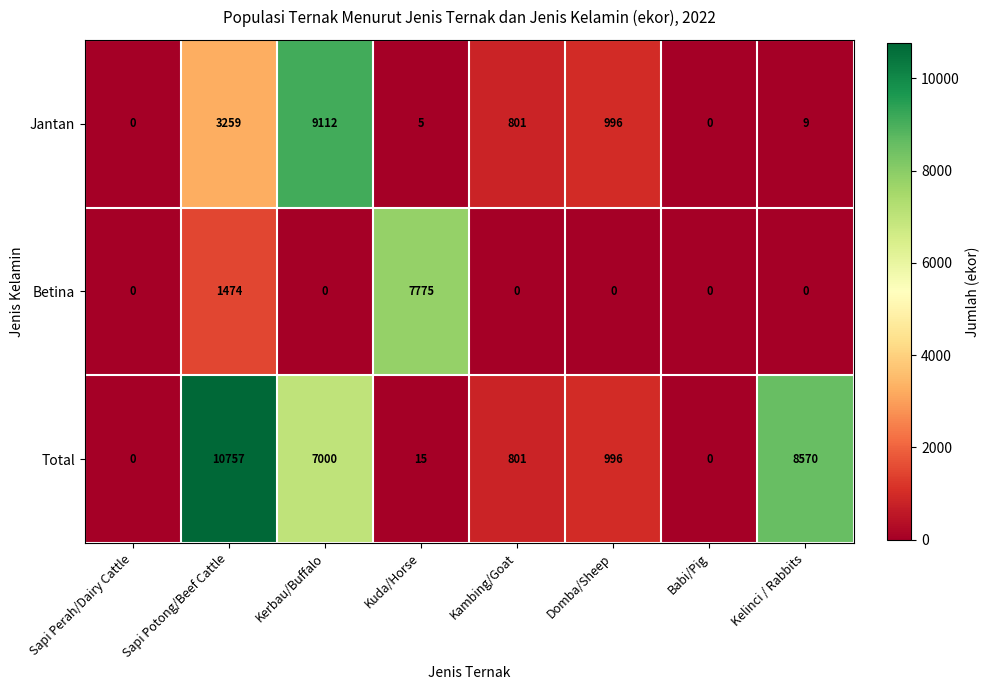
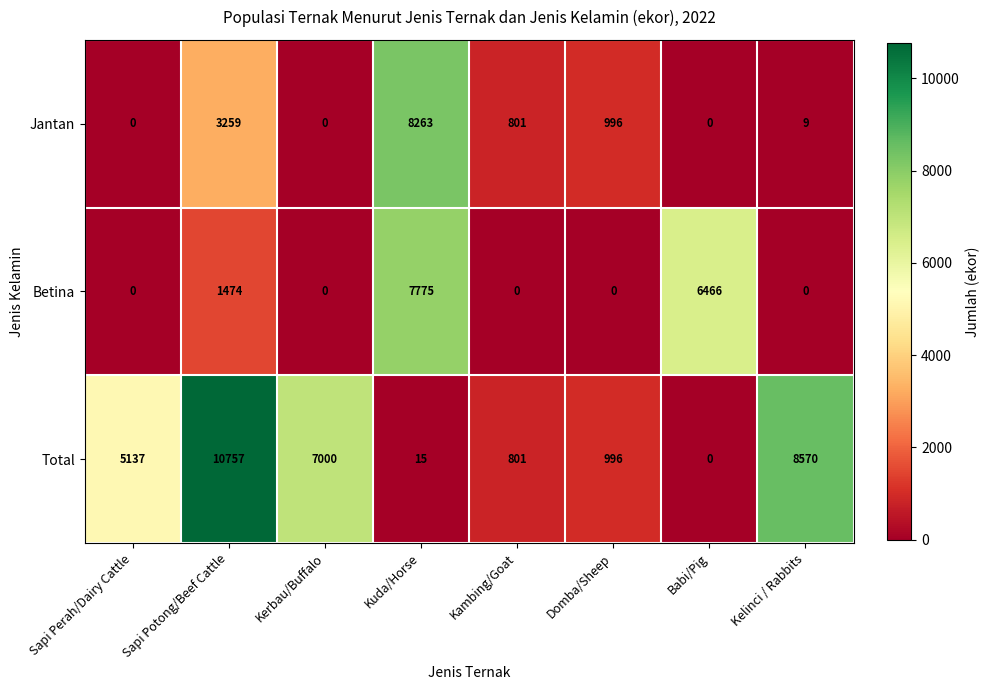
  {
    "Jantan": {
      "Sapi Perah/Dairy Cattle": 0,
      "Sapi Potong/Beef Cattle": 3259,
-     "Kerbau/Buffalo": 9112,
-     "Kuda/Horse": 5,
+     "Kerbau/Buffalo": 0,
+     "Kuda/Horse": 8263,
      "Kambing/Goat": 801,
      "Domba/Sheep": 996,
      "Babi/Pig": 0,
      "Kelinci / Rabbits": 9
    },
    "Betina": {
      "Sapi Perah/Dairy Cattle": 0,
      "Sapi Potong/Beef Cattle": 1474,
      "Kerbau/Buffalo": 0,
      "Kuda/Horse": 7775,
      "Kambing/Goat": 0,
      "Domba/Sheep": 0,
-     "Babi/Pig": 0,
+     "Babi/Pig": 6466,
      "Kelinci / Rabbits": 0
    },
    "Total": {
-     "Sapi Perah/Dairy Cattle": 0,
+     "Sapi Perah/Dairy Cattle": 5137,
      "Sapi Potong/Beef Cattle": 10757,
      "Kerbau/Buffalo": 7000,
      "Kuda/Horse": 15,
      "Kambing/Goat": 801,
      "Domba/Sheep": 996,
      "Babi/Pig": 0,
      "Kelinci / Rabbits": 8570
    }
  }
